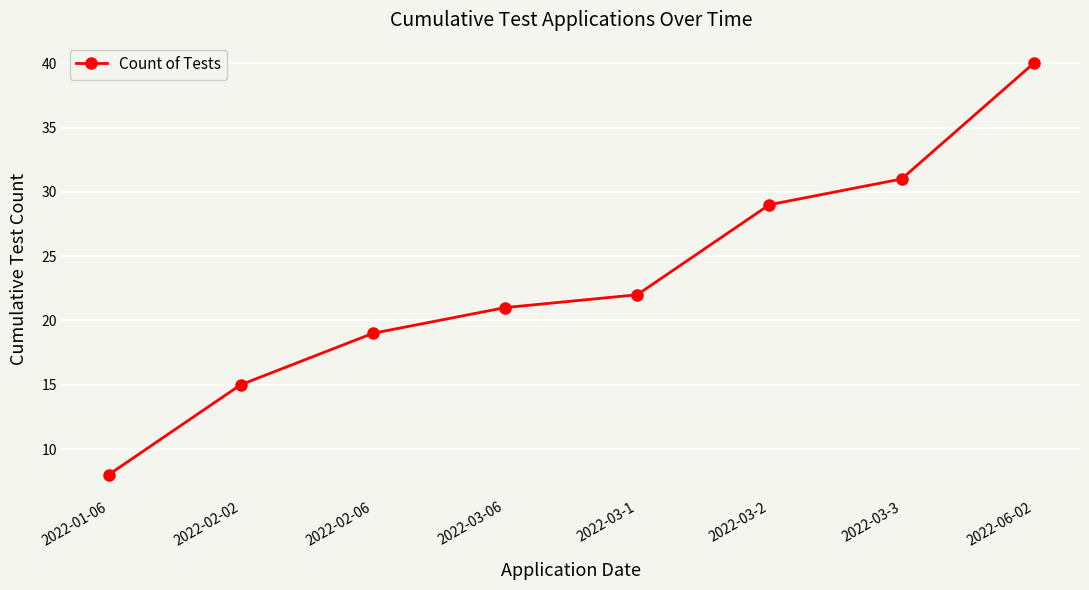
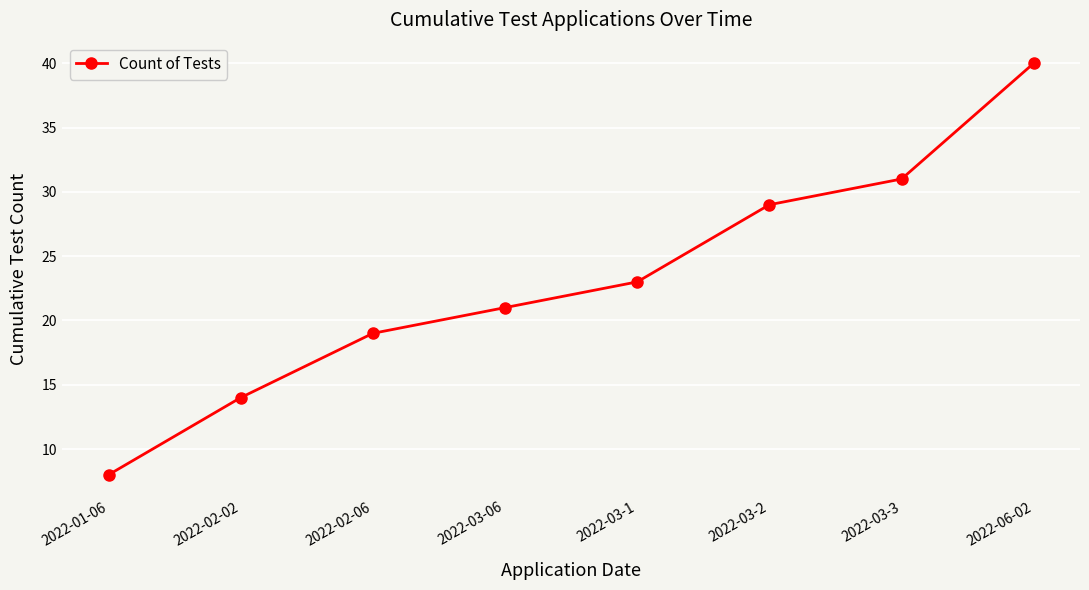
  {
    "2022-01-06": 8,
-   "2022-02-02": 15,
+   "2022-02-02": 14,
    "2022-02-06": 19,
    "2022-03-06": 21,
-   "2022-03-1": 22,
+   "2022-03-1": 23,
    "2022-03-2": 29,
    "2022-03-3": 31,
    "2022-06-02": 40
  }
